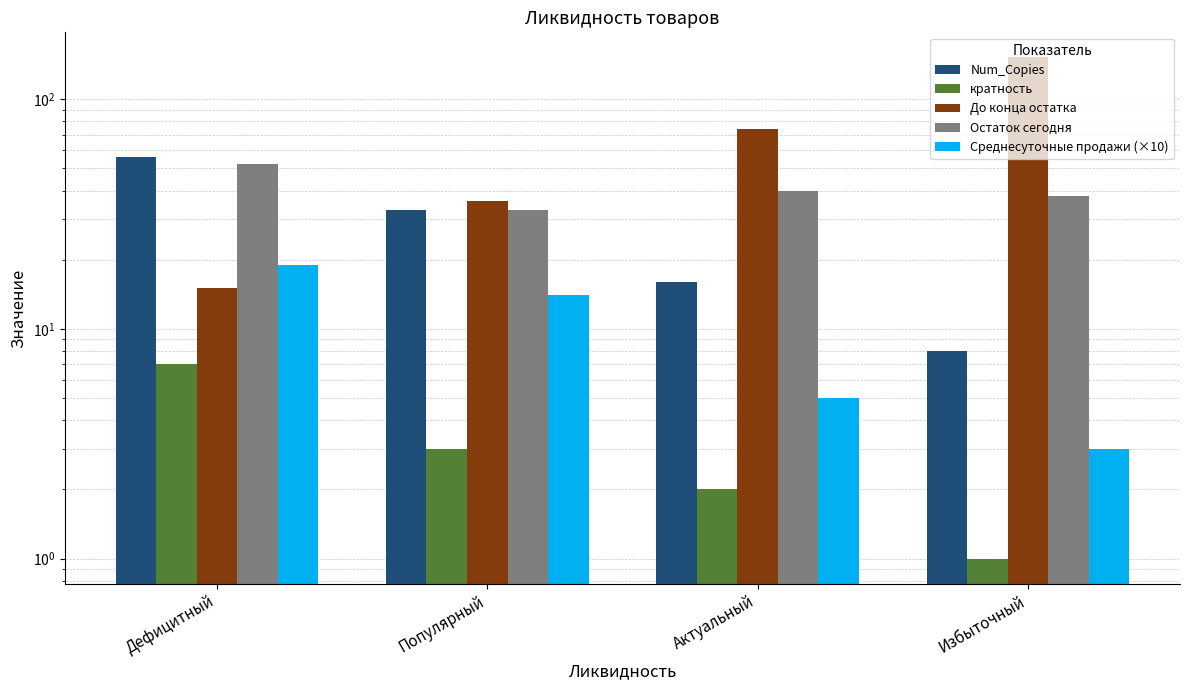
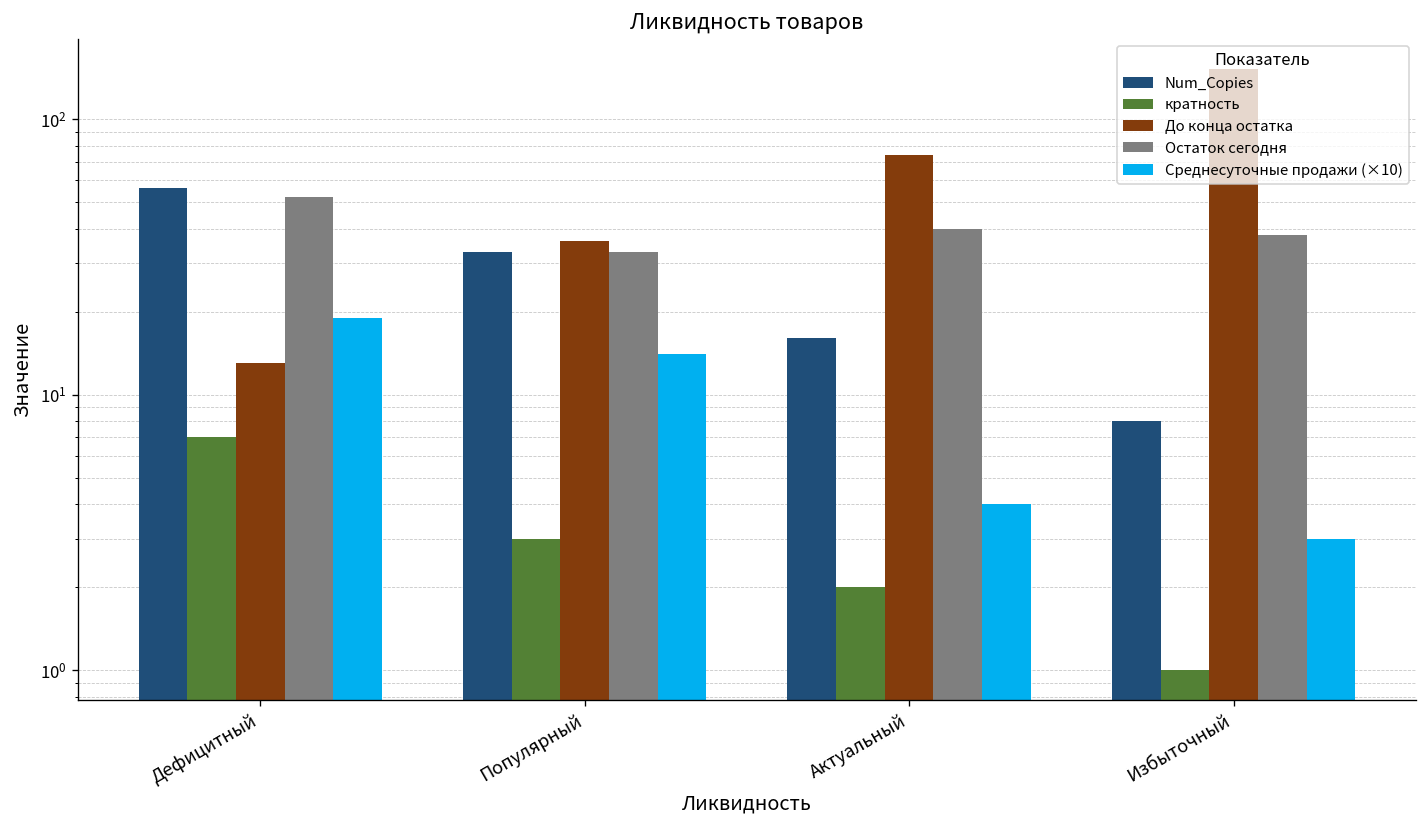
  {
    "Num_Copies": {
      "Дефицитный": 56,
      "Популярный": 33,
      "Актуальный": 16,
      "Избыточный": 8
    },
    "кратность": {
      "Дефицитный": 7,
      "Популярный": 3,
      "Актуальный": 2,
      "Избыточный": 1
    },
    "До конца остатка": {
-     "Дефицитный": 15,
+     "Дефицитный": 13,
      "Популярный": 36,
      "Актуальный": 74
    },
    "Остаток сегодня": {
      "Дефицитный": 52,
      "Популярный": 33,
      "Актуальный": 40,
      "Избыточный": 38
    },
    "Среднесуточные продажи (×10)": {
      "Дефицитный": 19,
      "Популярный": 14,
-     "Актуальный": 5,
+     "Актуальный": 4,
      "Избыточный": 3
    }
  }
